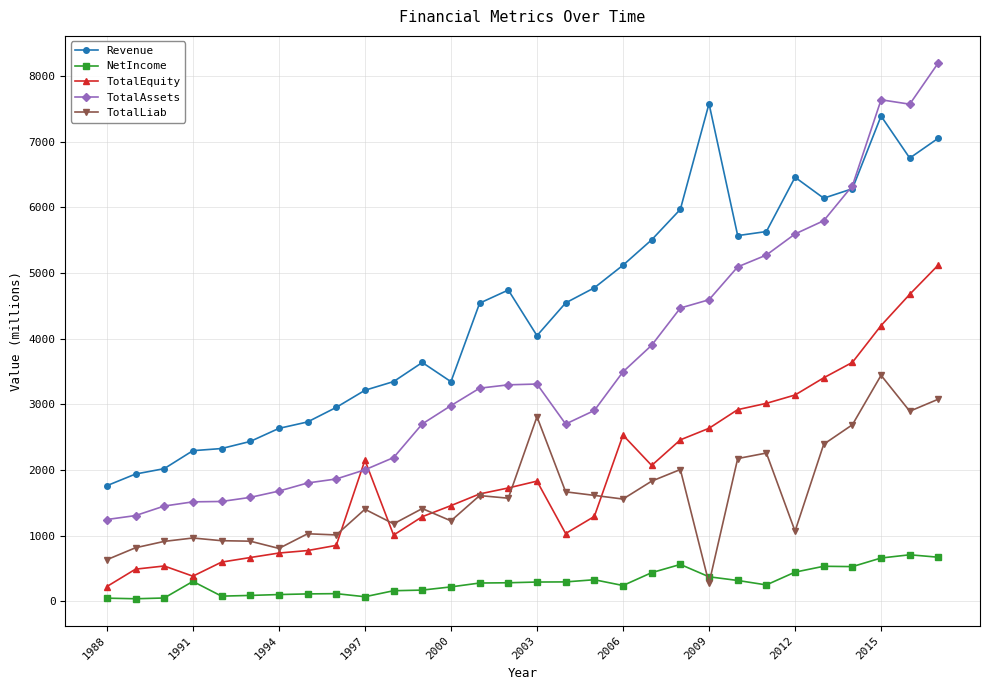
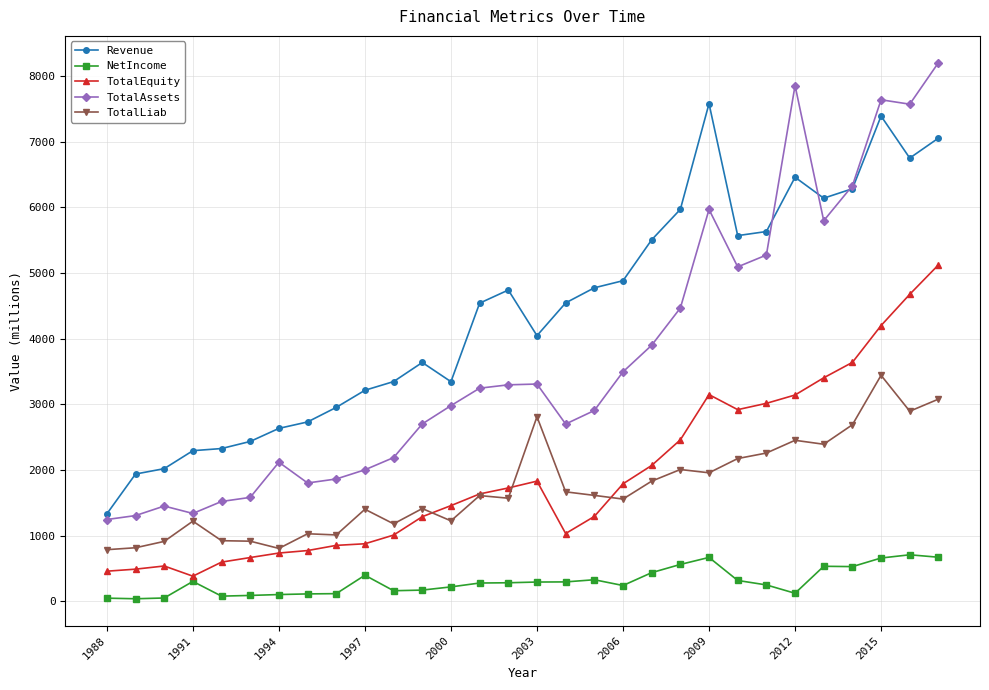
  {
    "Revenue": {
-     "1988": 1800,
+     "1988": 1300,
      "1991": 2300,
      "1994": 2600,
      "1997": 3200,
      "2000": 3300,
      "2003": 4000,
-     "2006": 5100,
+     "2006": 4900,
      "2009": 7600,
      "2012": 6500,
      "2015": 7400
    },
    "NetIncome": {
      "1988": 0,
      "1991": 300,
      "1994": 100,
-     "1997": 100,
+     "1997": 400,
      "2000": 200,
      "2003": 300,
      "2006": 200,
-     "2009": 400,
-     "2012": 400,
+     "2009": 700,
+     "2012": 100,
      "2015": 700
    },
    "TotalEquity": {
-     "1988": 200,
+     "1988": 500,
      "1991": 400,
      "1994": 700,
-     "1997": 2200,
+     "1997": 900,
      "2000": 1500,
      "2003": 1800,
-     "2006": 2500,
-     "2009": 2600,
+     "2006": 1800,
+     "2009": 3100,
      "2012": 3100,
      "2015": 4200
    },
    "TotalAssets": {
      "1988": 1200,
-     "1991": 1500,
-     "1994": 1700,
+     "1991": 1300,
+     "1994": 2100,
      "1997": 2000,
      "2000": 3000,
      "2003": 3300,
      "2006": 3500,
-     "2009": 4600,
-     "2012": 5600,
+     "2009": 6000,
+     "2012": 7900,
      "2015": 7600
    },
    "TotalLiab": {
-     "1988": 600,
-     "1991": 1000,
+     "1988": 800,
+     "1991": 1200,
      "1994": 800,
      "1997": 1400,
      "2000": 1200,
      "2003": 2800,
      "2006": 1600,
-     "2009": 300,
-     "2012": 1100,
+     "2009": 2000,
+     "2012": 2500,
      "2015": 3400
    }
  }
